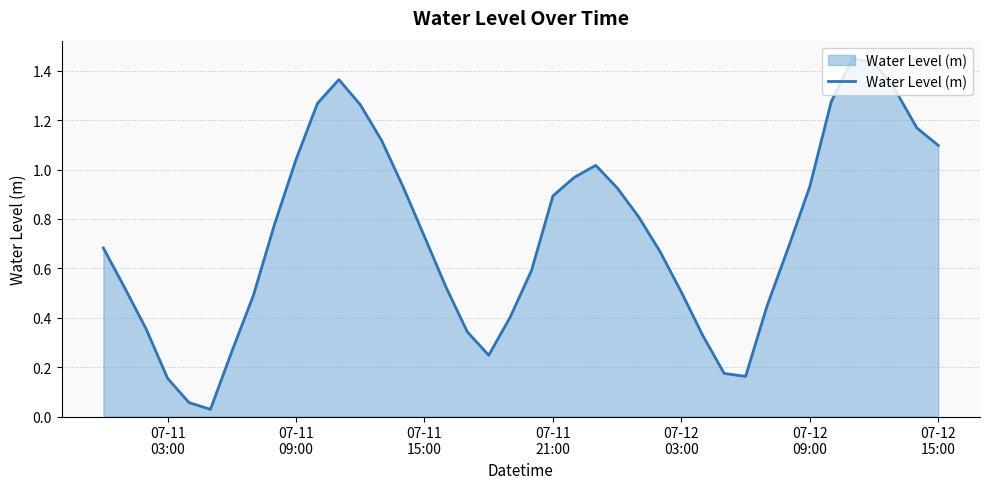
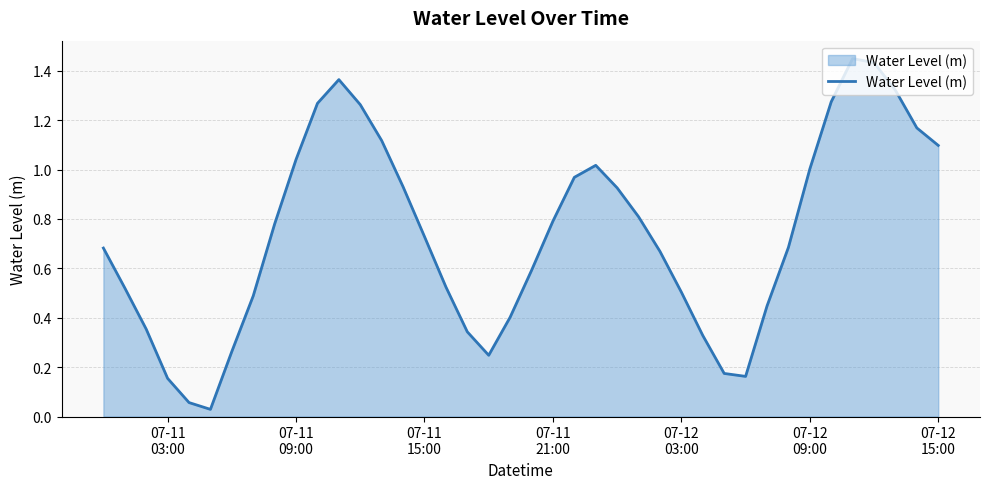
  {
    "07-11 03:00": 0.15,
    "07-11 09:00": 1.04,
    "07-11 15:00": 0.73,
-   "07-11 21:00": 0.89,
+   "07-11 21:00": 0.79,
    "07-12 03:00": 0.50,
-   "07-12 09:00": 0.93,
+   "07-12 09:00": 1.00,
    "07-12 15:00": 1.10
  }
